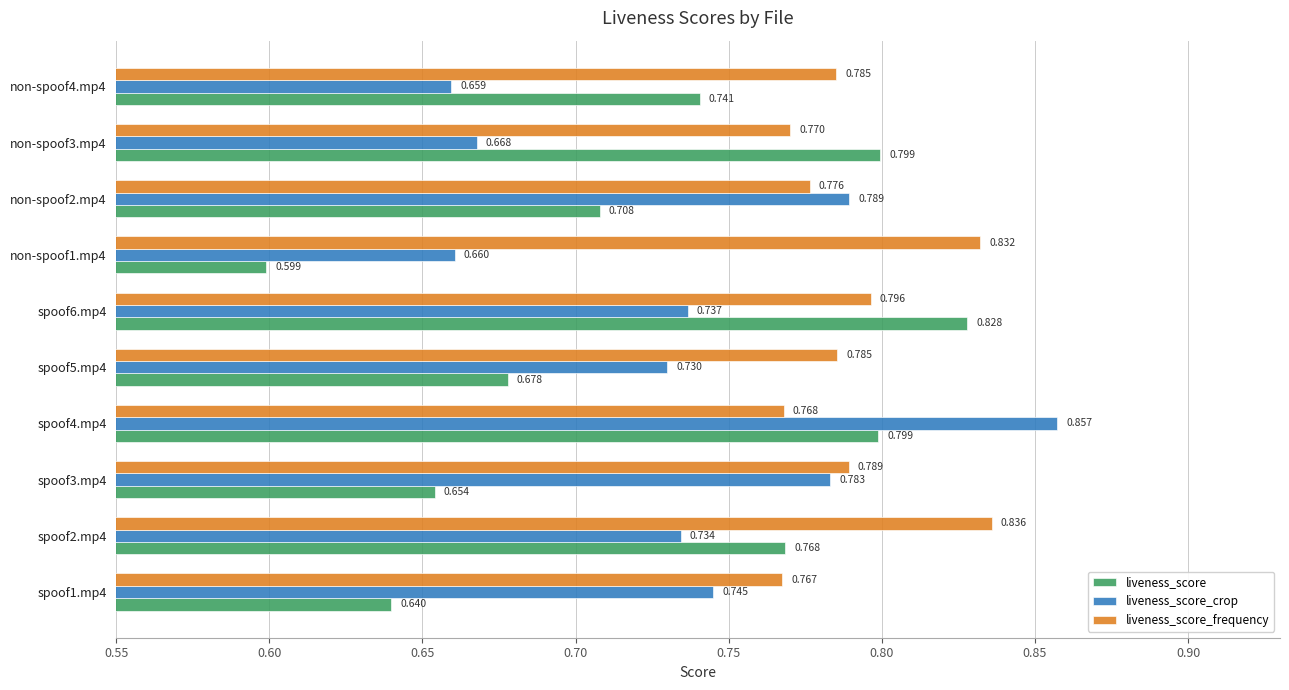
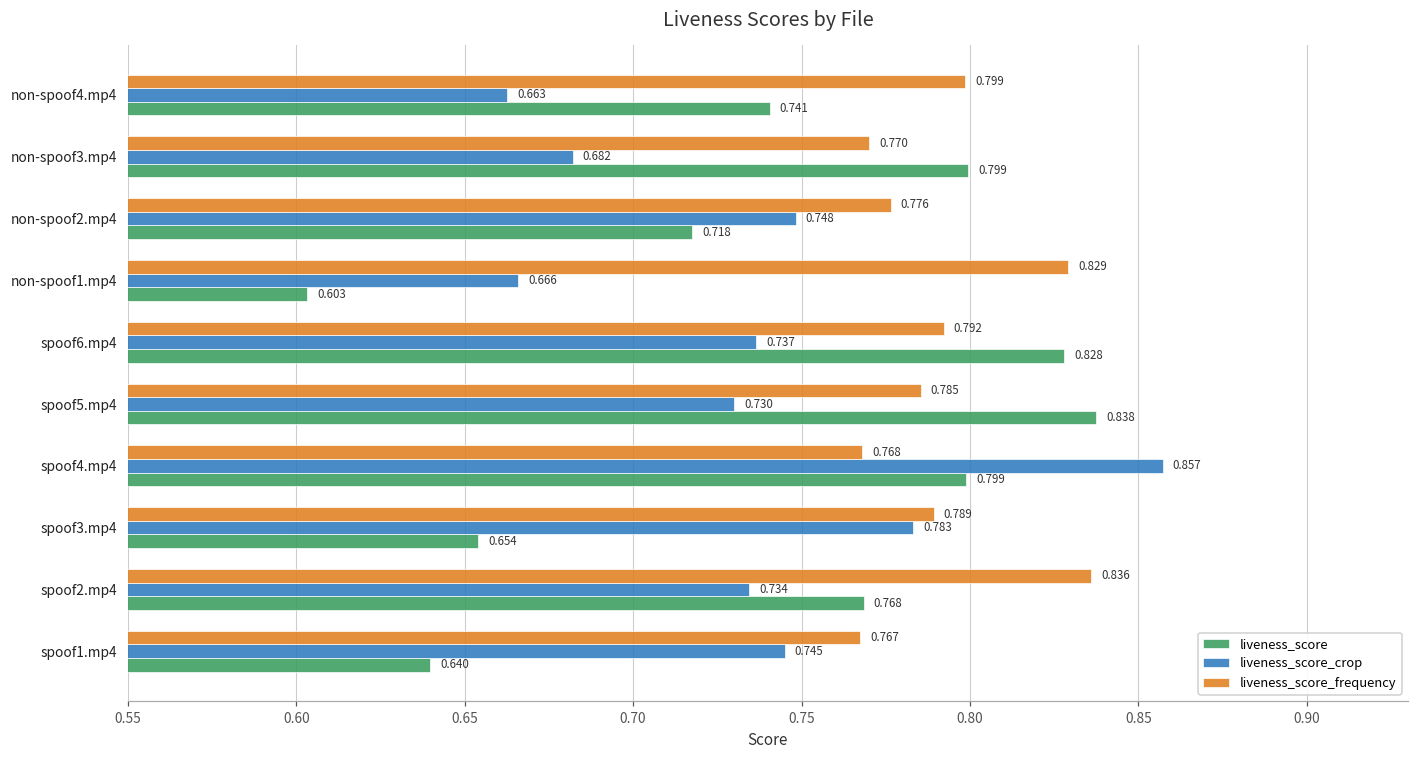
  {
    "liveness_score": {
      "non-spoof4.mp4": 0.741,
      "non-spoof3.mp4": 0.799,
-     "non-spoof2.mp4": 0.708,
-     "non-spoof1.mp4": 0.599,
+     "non-spoof2.mp4": 0.718,
+     "non-spoof1.mp4": 0.603,
      "spoof6.mp4": 0.828,
-     "spoof5.mp4": 0.678,
+     "spoof5.mp4": 0.838,
      "spoof4.mp4": 0.799,
      "spoof3.mp4": 0.654,
      "spoof2.mp4": 0.768,
      "spoof1.mp4": 0.640
    },
    "liveness_score_crop": {
-     "non-spoof4.mp4": 0.659,
-     "non-spoof3.mp4": 0.668,
-     "non-spoof2.mp4": 0.789,
-     "non-spoof1.mp4": 0.660,
+     "non-spoof4.mp4": 0.663,
+     "non-spoof3.mp4": 0.682,
+     "non-spoof2.mp4": 0.748,
+     "non-spoof1.mp4": 0.666,
      "spoof6.mp4": 0.737,
      "spoof5.mp4": 0.730,
      "spoof4.mp4": 0.857,
      "spoof3.mp4": 0.783,
      "spoof2.mp4": 0.734,
      "spoof1.mp4": 0.745
    },
    "liveness_score_frequency": {
-     "non-spoof4.mp4": 0.785,
+     "non-spoof4.mp4": 0.799,
      "non-spoof3.mp4": 0.770,
      "non-spoof2.mp4": 0.776,
-     "non-spoof1.mp4": 0.832,
-     "spoof6.mp4": 0.796,
+     "non-spoof1.mp4": 0.829,
+     "spoof6.mp4": 0.792,
      "spoof5.mp4": 0.785,
      "spoof4.mp4": 0.768,
      "spoof3.mp4": 0.789,
      "spoof2.mp4": 0.836,
      "spoof1.mp4": 0.767
    }
  }
